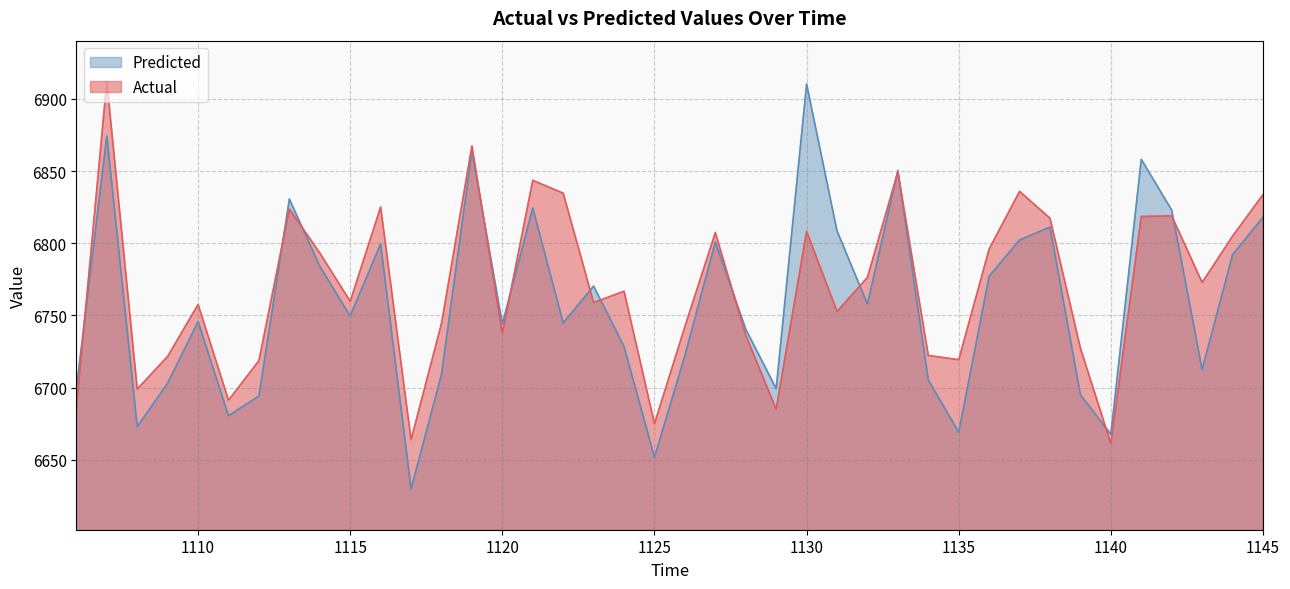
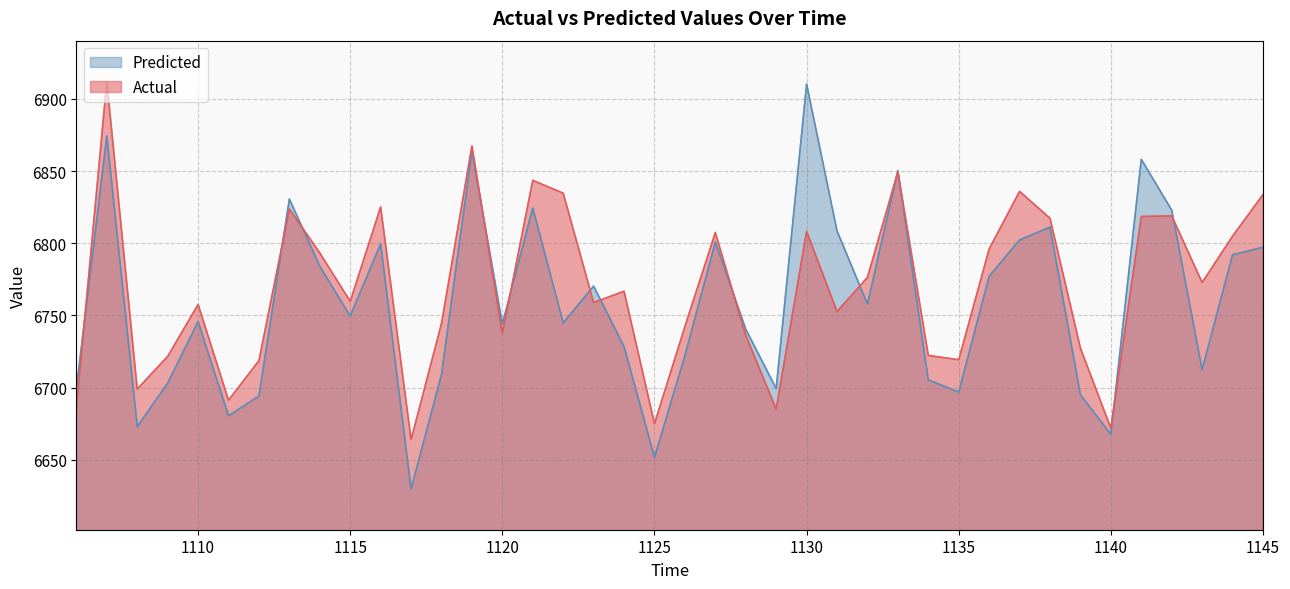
  {
    "Predicted": {
      "1110": 6746,
      "1115": 6750,
      "1120": 6744,
      "1125": 6652,
      "1130": 6910,
-     "1135": 6669,
+     "1135": 6697,
      "1140": 6668,
-     "1145": 6818
+     "1145": 6797
    },
    "Actual": {
      "1110": 6758,
      "1115": 6760,
      "1120": 6738,
      "1125": 6675,
      "1130": 6808,
      "1135": 6719,
-     "1140": 6661,
+     "1140": 6672,
      "1145": 6834
    }
  }
